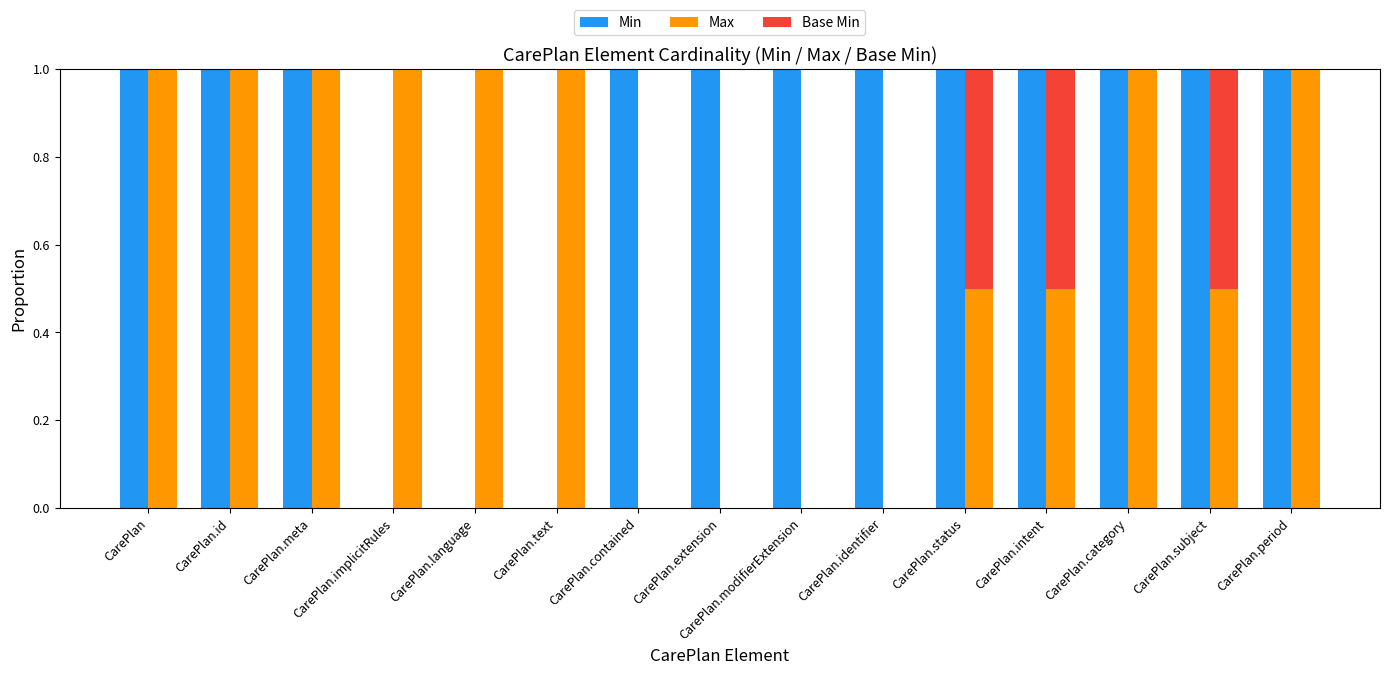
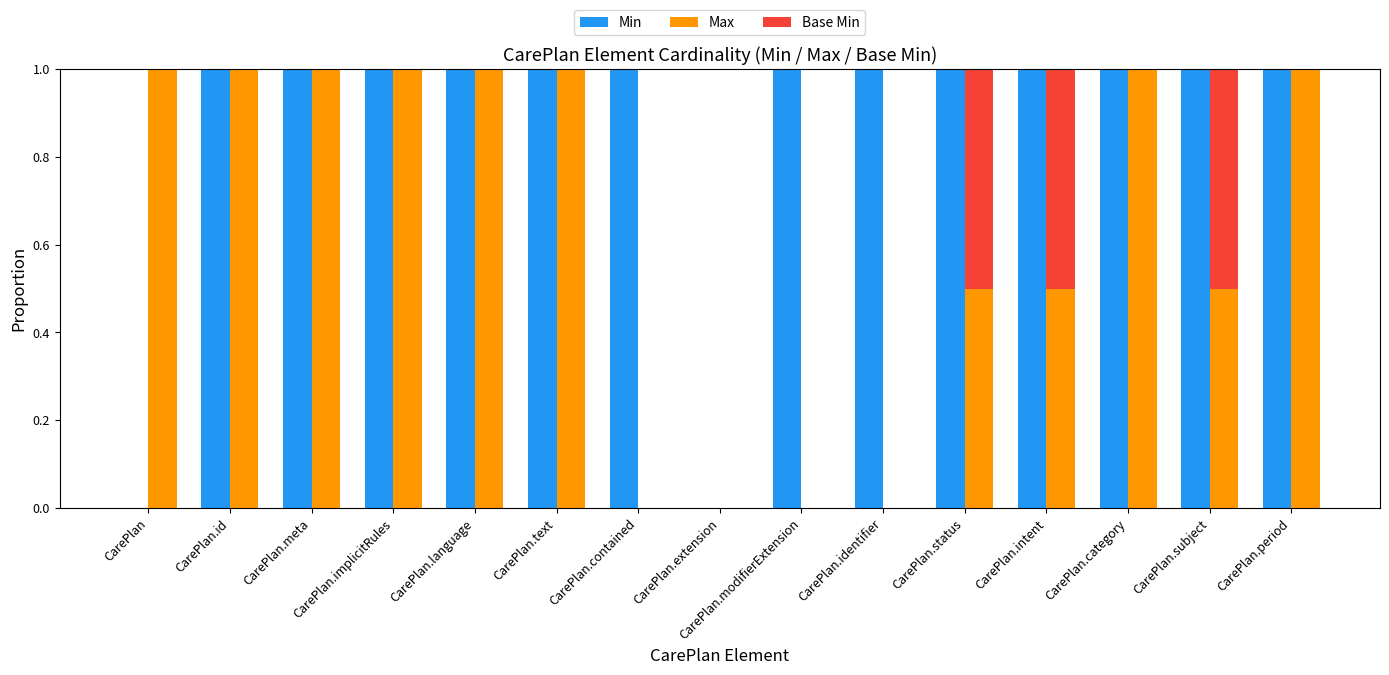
  {
    "Min": {
-     "CarePlan": 1,
+     "CarePlan": 0,
      "CarePlan.id": 1,
      "CarePlan.meta": 1,
-     "CarePlan.implicitRules": 0,
-     "CarePlan.language": 0,
-     "CarePlan.text": 0,
+     "CarePlan.implicitRules": 1,
+     "CarePlan.language": 1,
+     "CarePlan.text": 1,
      "CarePlan.contained": 1,
-     "CarePlan.extension": 1,
+     "CarePlan.extension": 0,
      "CarePlan.modifierExtension": 1,
      "CarePlan.identifier": 1,
      "CarePlan.status": 1,
      "CarePlan.intent": 1,
      "CarePlan.category": 1,
      "CarePlan.subject": 1,
      "CarePlan.period": 1
    },
    "Max": {
      "CarePlan": 1,
      "CarePlan.id": 1,
      "CarePlan.meta": 1,
      "CarePlan.implicitRules": 1,
      "CarePlan.language": 1,
      "CarePlan.text": 1,
      "CarePlan.contained": 0,
      "CarePlan.extension": 0,
      "CarePlan.modifierExtension": 0,
      "CarePlan.identifier": 0,
      "CarePlan.status": 0.50,
      "CarePlan.intent": 0.50,
      "CarePlan.category": 1,
      "CarePlan.subject": 0.50,
      "CarePlan.period": 1
    }
  }
